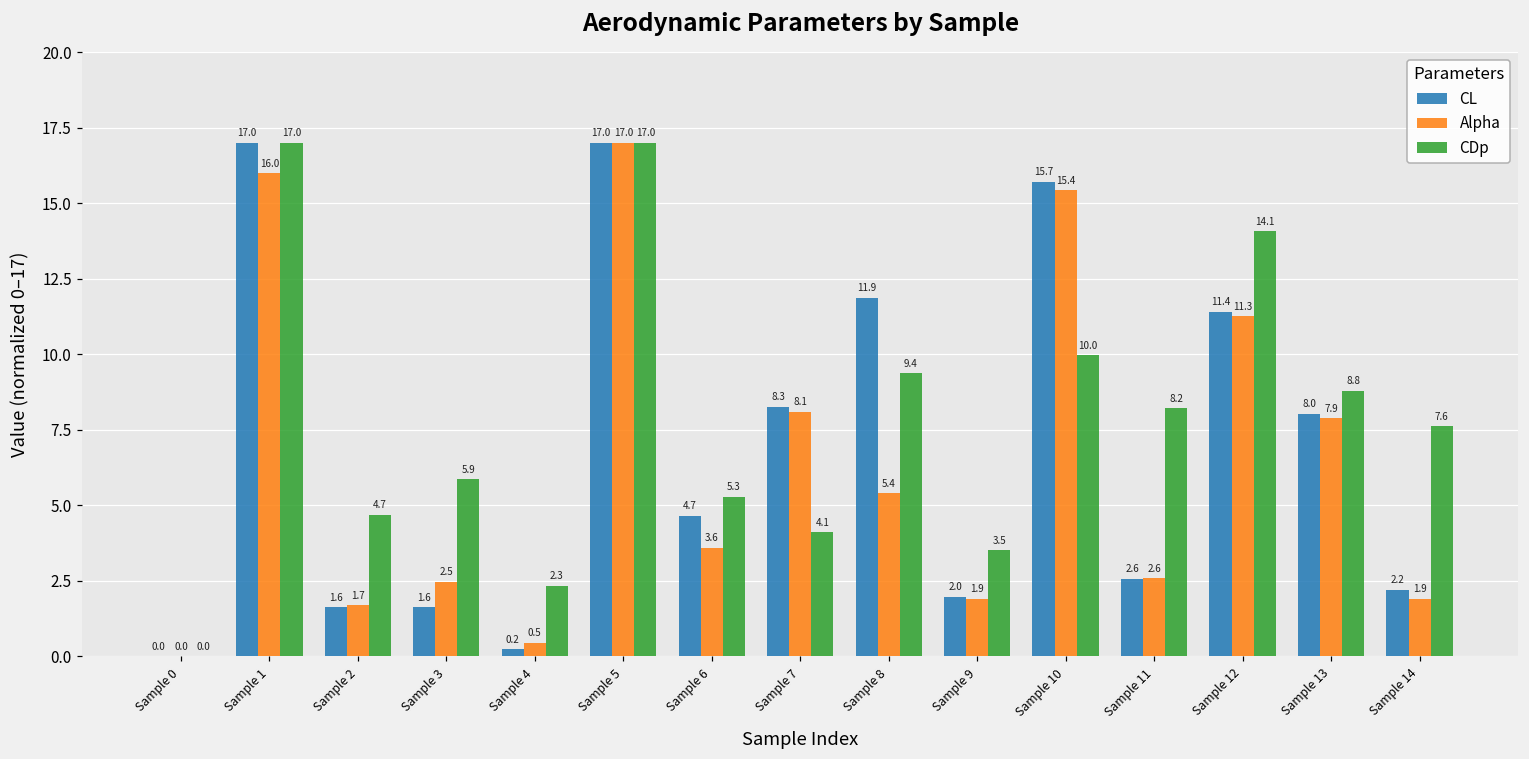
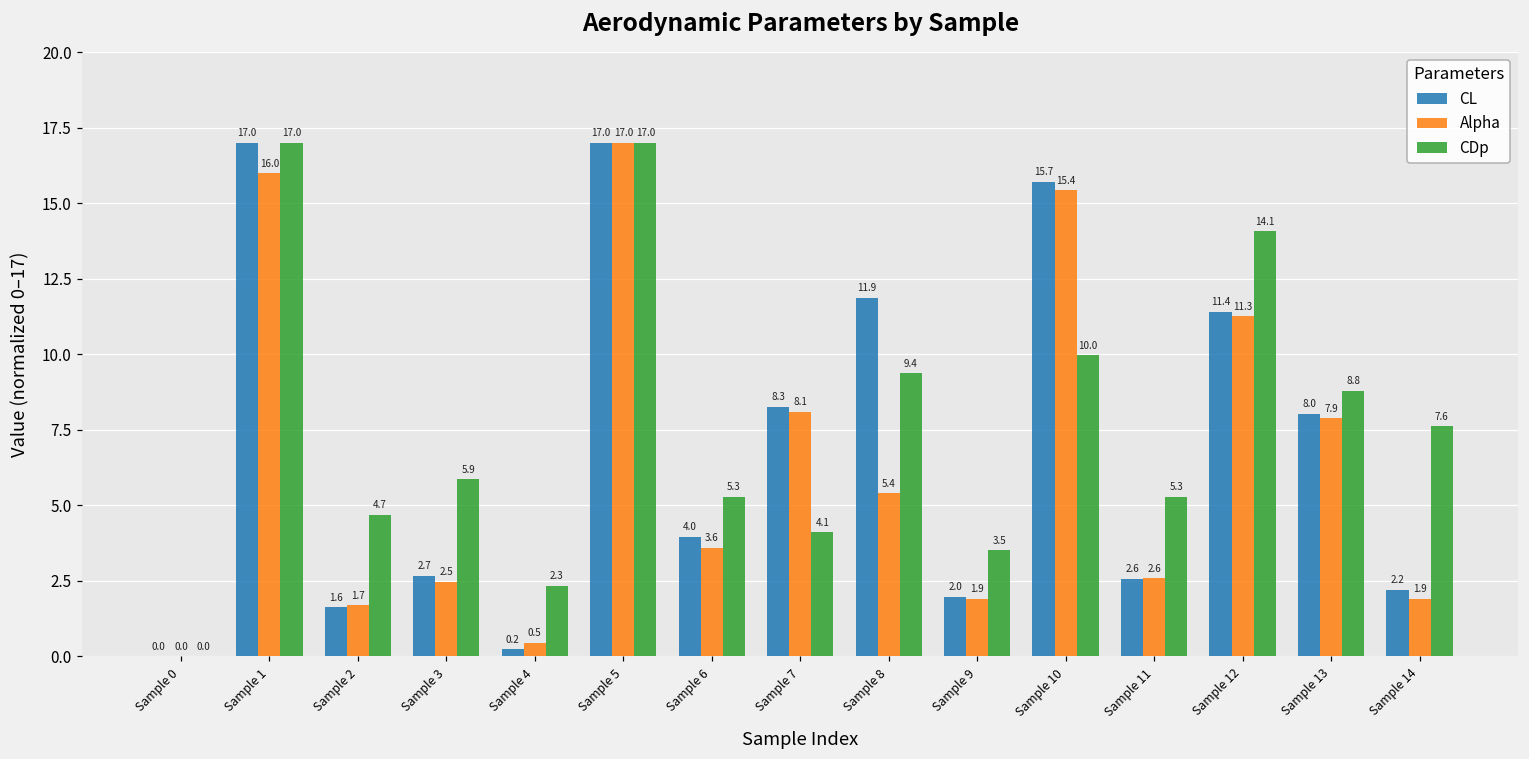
  {
    "CL": {
      "Sample 0": 0.0,
      "Sample 1": 17.0,
      "Sample 2": 1.6,
-     "Sample 3": 1.6,
+     "Sample 3": 2.7,
      "Sample 4": 0.2,
      "Sample 5": 17.0,
-     "Sample 6": 4.7,
+     "Sample 6": 4.0,
      "Sample 7": 8.3,
      "Sample 8": 11.9,
      "Sample 9": 2.0,
      "Sample 10": 15.7,
      "Sample 11": 2.6,
      "Sample 12": 11.4,
      "Sample 13": 8.0,
      "Sample 14": 2.2
    },
    "Alpha": {
      "Sample 0": 0.0,
      "Sample 1": 16.0,
      "Sample 2": 1.7,
      "Sample 3": 2.5,
      "Sample 4": 0.5,
      "Sample 5": 17.0,
      "Sample 6": 3.6,
      "Sample 7": 8.1,
      "Sample 8": 5.4,
      "Sample 9": 1.9,
      "Sample 10": 15.4,
      "Sample 11": 2.6,
      "Sample 12": 11.3,
      "Sample 13": 7.9,
      "Sample 14": 1.9
    },
    "CDp": {
      "Sample 0": 0.0,
      "Sample 1": 17.0,
      "Sample 2": 4.7,
      "Sample 3": 5.9,
      "Sample 4": 2.3,
      "Sample 5": 17.0,
      "Sample 6": 5.3,
      "Sample 7": 4.1,
      "Sample 8": 9.4,
      "Sample 9": 3.5,
      "Sample 10": 10.0,
-     "Sample 11": 8.2,
+     "Sample 11": 5.3,
      "Sample 12": 14.1,
      "Sample 13": 8.8,
      "Sample 14": 7.6
    }
  }
